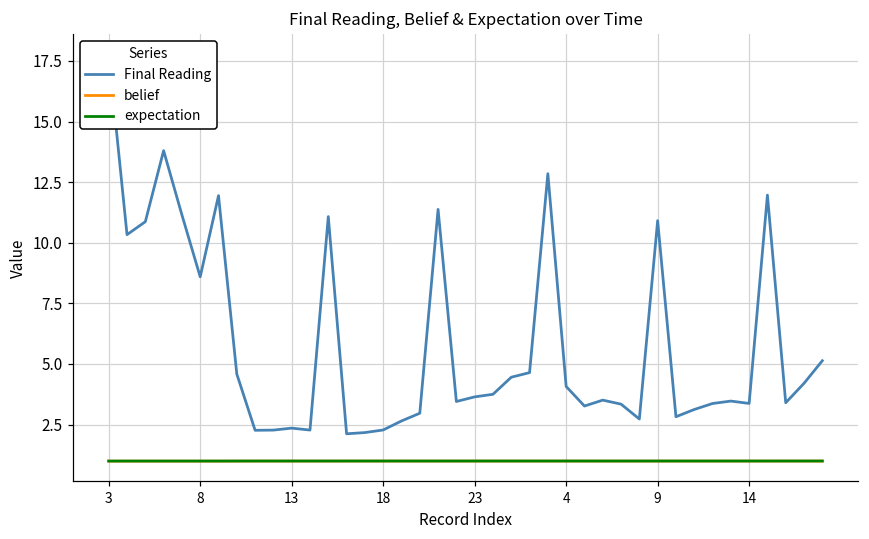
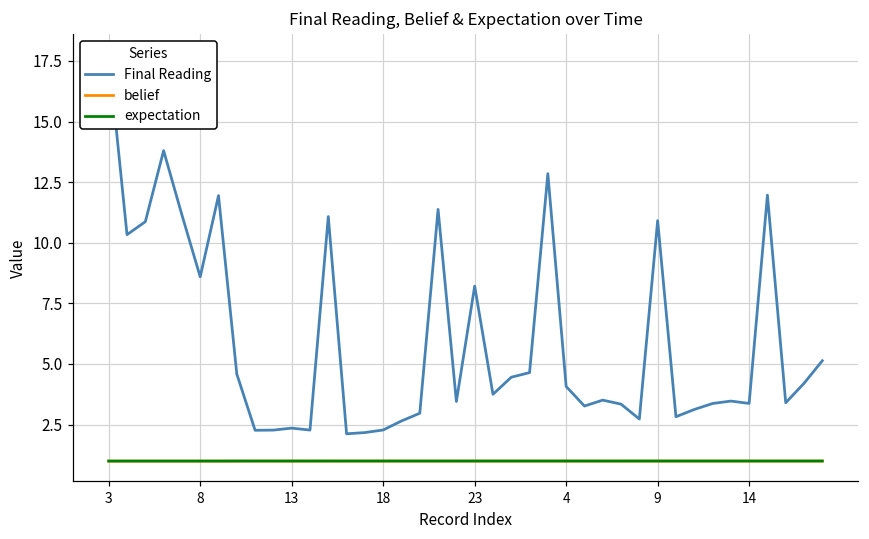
  {
    "Final Reading": {
-     "23": 3.6
+     "23": 8.2
    },
    "expectation": {
      "23": 1.0
    }
  }
